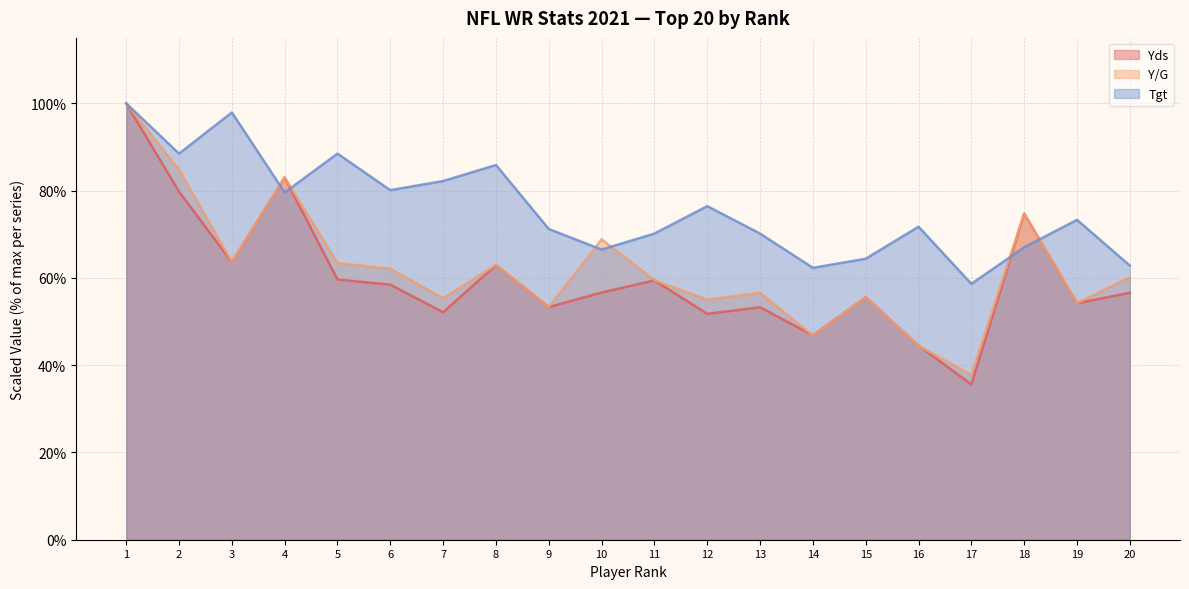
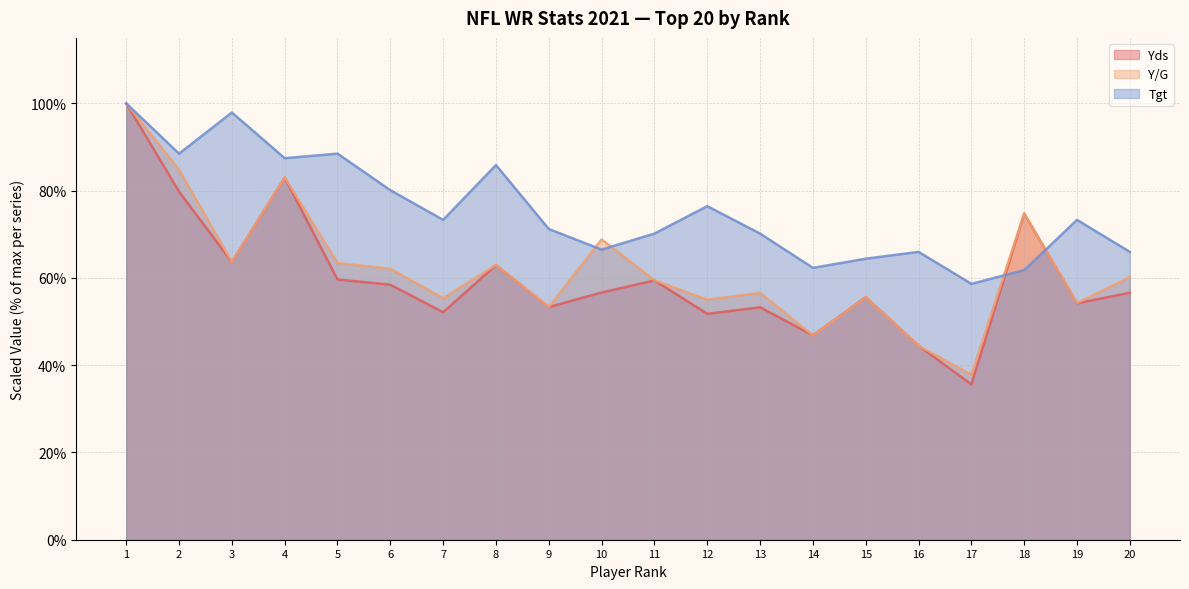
  {
    "Tgt": {
      "2": "88%",
      "3": "98%",
-     "4": "80%",
+     "4": "87%",
      "5": "88%",
      "6": "80%",
-     "7": "82%",
+     "7": "73%",
      "8": "86%",
      "9": "71%",
      "10": "66%",
      "11": "70%",
      "12": "76%",
      "13": "70%",
      "14": "62%",
      "15": "64%",
-     "16": "72%",
+     "16": "66%",
      "17": "59%",
-     "18": "67%",
+     "18": "62%",
      "19": "73%",
-     "20": "63%"
+     "20": "66%"
    }
  }
